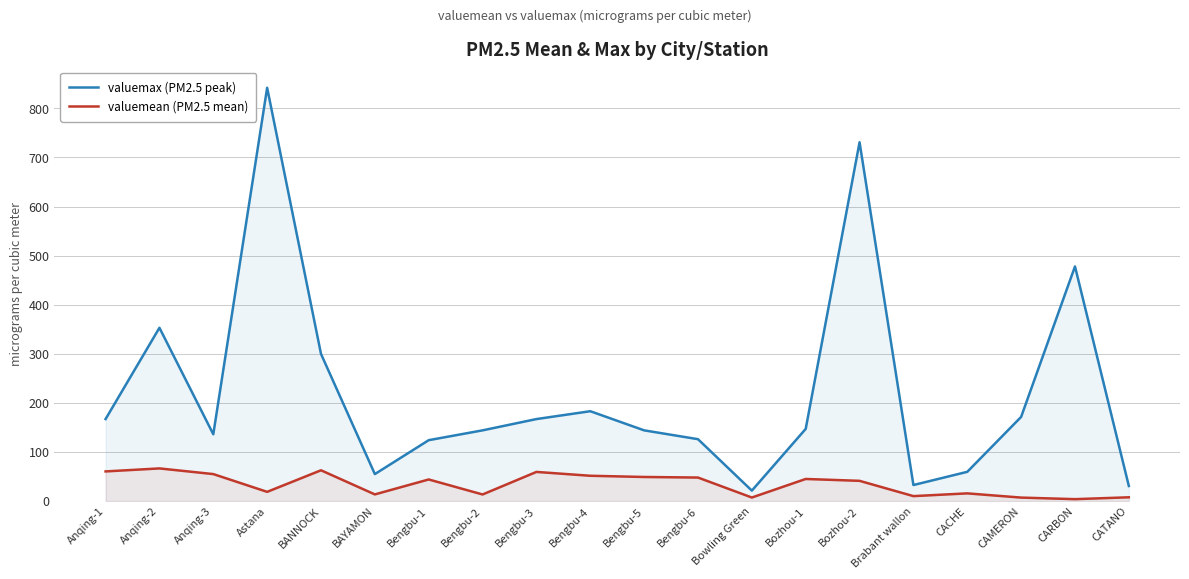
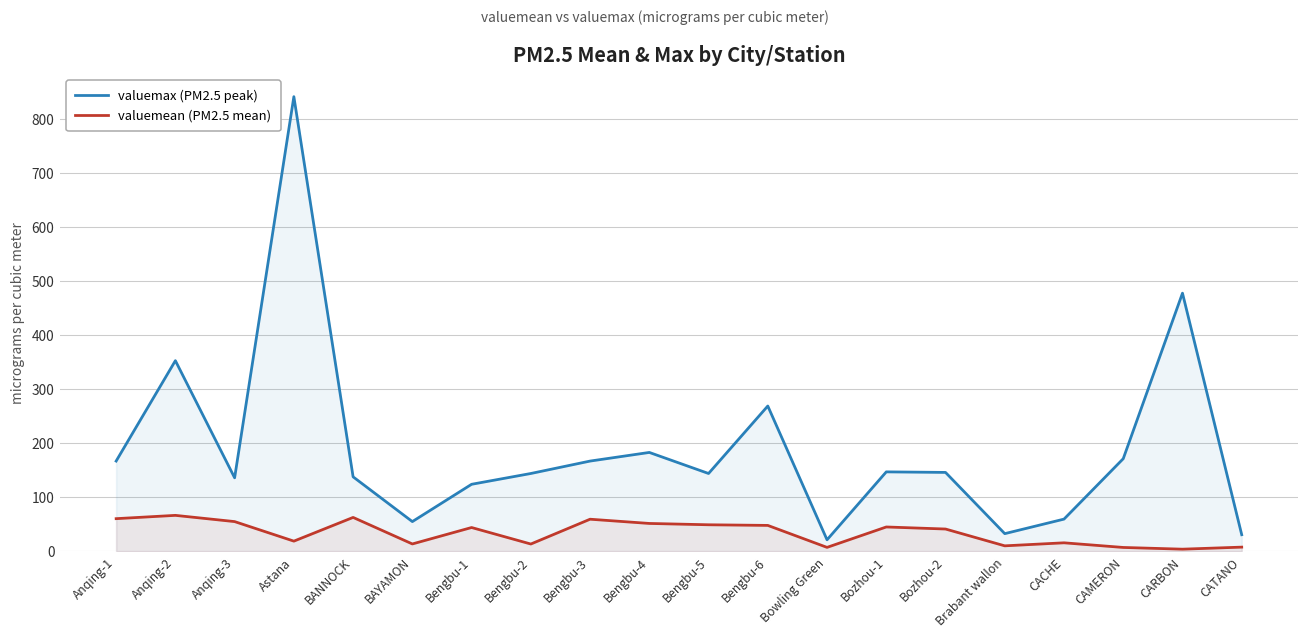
  {
    "valuemax (PM2.5 peak)": {
      "Anqing-1": 170,
      "Anqing-2": 350,
      "Anqing-3": 140,
      "Astana": 840,
-     "BANNOCK": 300,
+     "BANNOCK": 140,
      "BAYAMON": 50,
      "Bengbu-1": 120,
      "Bengbu-2": 140,
      "Bengbu-3": 170,
      "Bengbu-4": 180,
      "Bengbu-5": 140,
-     "Bengbu-6": 130,
+     "Bengbu-6": 270,
      "Bowling Green": 20,
      "Bozhou-1": 150,
-     "Bozhou-2": 730,
+     "Bozhou-2": 150,
      "Brabant wallon": 30,
      "CACHE": 60,
      "CAMERON": 170,
      "CARBON": 480,
      "CATANO": 30
    },
    "valuemean (PM2.5 mean)": {
      "Anqing-1": 60,
      "Anqing-2": 70,
      "Anqing-3": 50,
      "Astana": 20,
      "BANNOCK": 60,
      "BAYAMON": 10,
      "Bengbu-1": 40,
      "Bengbu-2": 10,
      "Bengbu-3": 60,
      "Bengbu-4": 50,
      "Bengbu-5": 50,
      "Bengbu-6": 50,
      "Bowling Green": 10,
      "Bozhou-1": 40,
      "Bozhou-2": 40,
      "Brabant wallon": 10,
      "CACHE": 20,
      "CAMERON": 10,
      "CARBON": 0,
      "CATANO": 10
    }
  }
